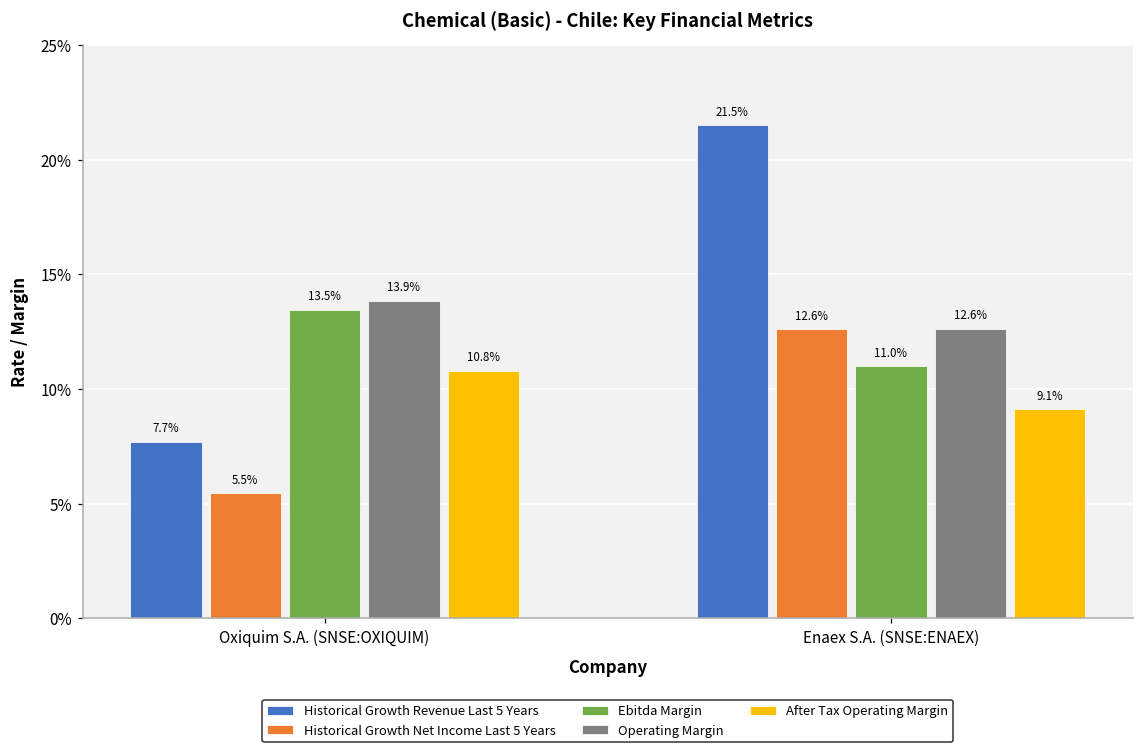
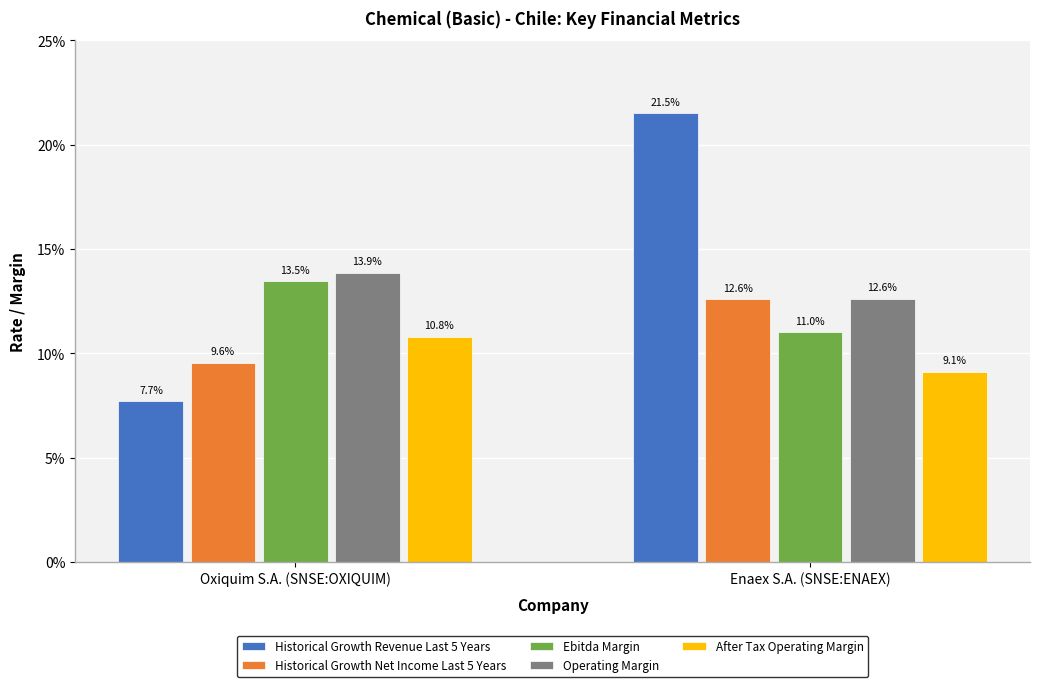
  {
    "Historical Growth Revenue Last 5 Years": {
      "Oxiquim S.A. (SNSE:OXIQUIM)": "7.7%",
      "Enaex S.A. (SNSE:ENAEX)": "21.5%"
    },
    "Historical Growth Net Income Last 5 Years": {
-     "Oxiquim S.A. (SNSE:OXIQUIM)": "5.5%",
+     "Oxiquim S.A. (SNSE:OXIQUIM)": "9.6%",
      "Enaex S.A. (SNSE:ENAEX)": "12.6%"
    },
    "Ebitda Margin": {
      "Oxiquim S.A. (SNSE:OXIQUIM)": "13.5%",
      "Enaex S.A. (SNSE:ENAEX)": "11.0%"
    },
    "Operating Margin": {
      "Oxiquim S.A. (SNSE:OXIQUIM)": "13.9%",
      "Enaex S.A. (SNSE:ENAEX)": "12.6%"
    },
    "After Tax Operating Margin": {
      "Oxiquim S.A. (SNSE:OXIQUIM)": "10.8%",
      "Enaex S.A. (SNSE:ENAEX)": "9.1%"
    }
  }
